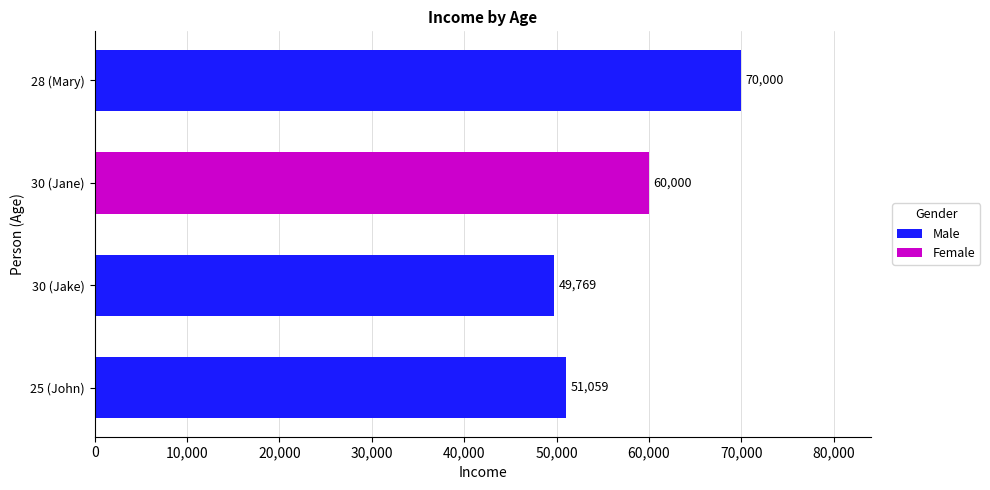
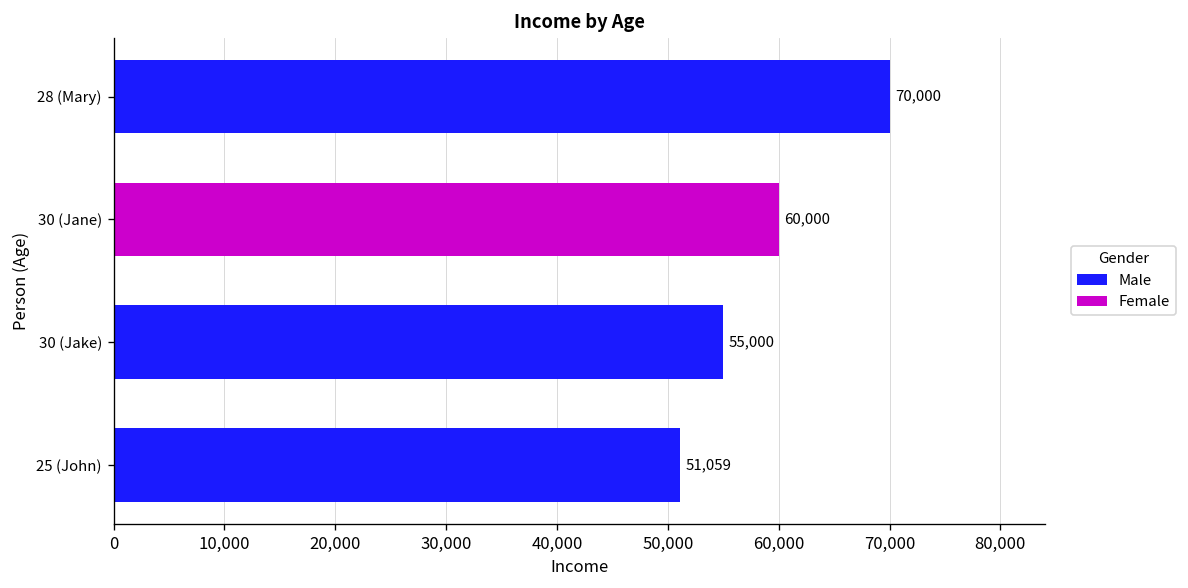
  {
    "28 (Mary)": "70,000",
    "30 (Jane)": "60,000",
-   "30 (Jake)": "49,769",
+   "30 (Jake)": "55,000",
    "25 (John)": "51,059"
  }
